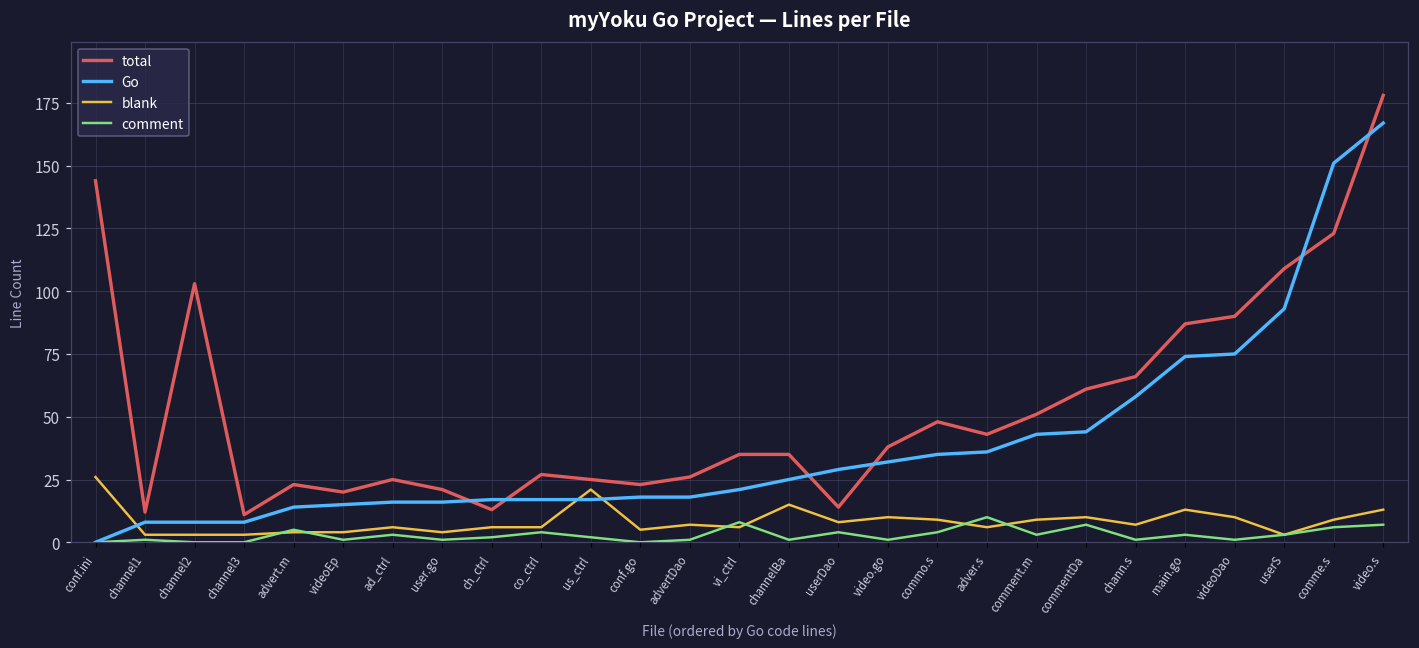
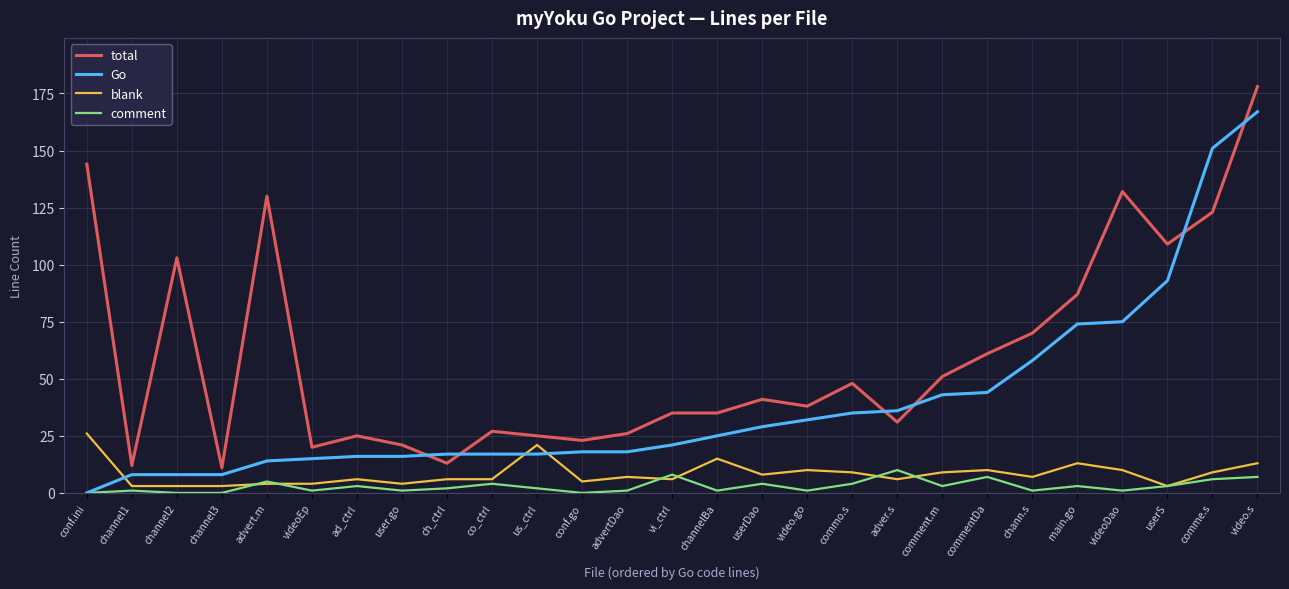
  {
    "total": {
      "conf.ini": 144,
      "channel1": 12,
      "channel2": 103,
      "channel3": 11,
-     "advert.m": 23,
+     "advert.m": 130,
      "videoEp": 20,
      "ad_ctrl": 25,
      "user.go": 21,
      "ch_ctrl": 13,
      "co_ctrl": 27,
      "us_ctrl": 25,
      "conf.go": 23,
      "advertDao": 26,
      "vi_ctrl": 35,
      "channelBa": 35,
-     "userDao": 14,
+     "userDao": 41,
      "video.go": 38,
      "commo.s": 48,
-     "adver.s": 43,
+     "adver.s": 31,
      "comment.m": 51,
      "commentDa": 61,
-     "chann.s": 66,
+     "chann.s": 70,
      "main.go": 87,
-     "videoDao": 90,
+     "videoDao": 132,
      "userS": 109,
      "comme.s": 123,
      "video.s": 178
    },
    "Go": {
      "channel1": 8,
      "channel2": 8,
      "channel3": 8,
      "advert.m": 14,
      "videoEp": 15,
      "ad_ctrl": 16,
      "user.go": 16,
      "ch_ctrl": 17,
      "co_ctrl": 17,
      "us_ctrl": 17,
      "conf.go": 18,
      "advertDao": 18,
      "vi_ctrl": 21,
      "channelBa": 25,
      "userDao": 29,
      "video.go": 32,
      "commo.s": 35,
      "adver.s": 36,
      "comment.m": 43,
      "commentDa": 44,
      "chann.s": 58,
      "main.go": 74,
      "videoDao": 75,
      "userS": 93,
      "comme.s": 151,
      "video.s": 167
    },
    "blank": {
      "conf.ini": 26,
      "channel1": 3,
      "channel2": 3,
      "channel3": 3,
      "videoEp": 4,
      "ad_ctrl": 6,
      "user.go": 4,
      "ch_ctrl": 6,
      "co_ctrl": 6,
      "us_ctrl": 21,
      "conf.go": 5,
      "advertDao": 7,
      "vi_ctrl": 6,
      "channelBa": 15,
      "userDao": 8,
      "video.go": 10,
      "commo.s": 9,
      "adver.s": 6,
      "comment.m": 9,
      "commentDa": 10,
      "chann.s": 7,
      "main.go": 13,
      "videoDao": 10,
      "comme.s": 9,
      "video.s": 13
    },
    "comment": {
      "channel1": 1,
      "channel2": 0,
      "channel3": 0,
      "videoEp": 1,
      "ad_ctrl": 3,
      "user.go": 1,
      "ch_ctrl": 2,
      "co_ctrl": 4,
      "us_ctrl": 2,
      "conf.go": 0,
      "advertDao": 1,
      "vi_ctrl": 8,
      "channelBa": 1,
      "userDao": 4,
      "video.go": 1,
      "commo.s": 4,
      "adver.s": 10,
      "comment.m": 3,
      "commentDa": 7,
      "chann.s": 1,
      "main.go": 3,
      "videoDao": 1,
      "comme.s": 6,
      "video.s": 7
    }
  }
